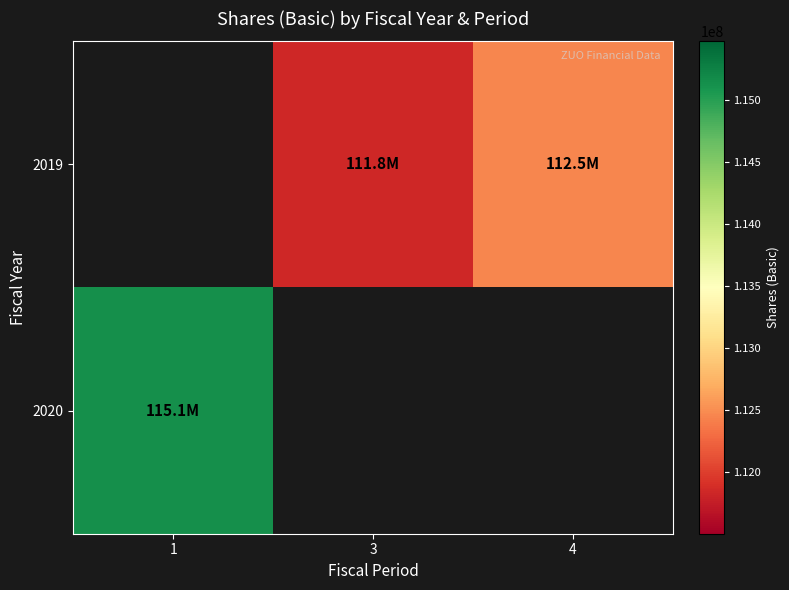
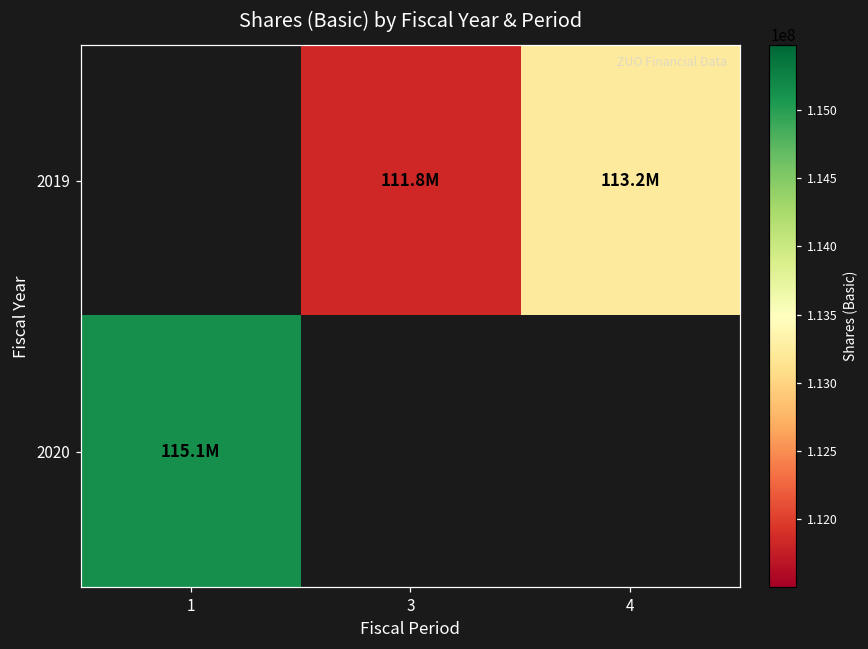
  {
    "2019": {
      "3": "111.8M",
-     "4": "112.5M"
+     "4": "113.2M"
    },
    "2020": {
      "1": "115.1M"
    }
  }
